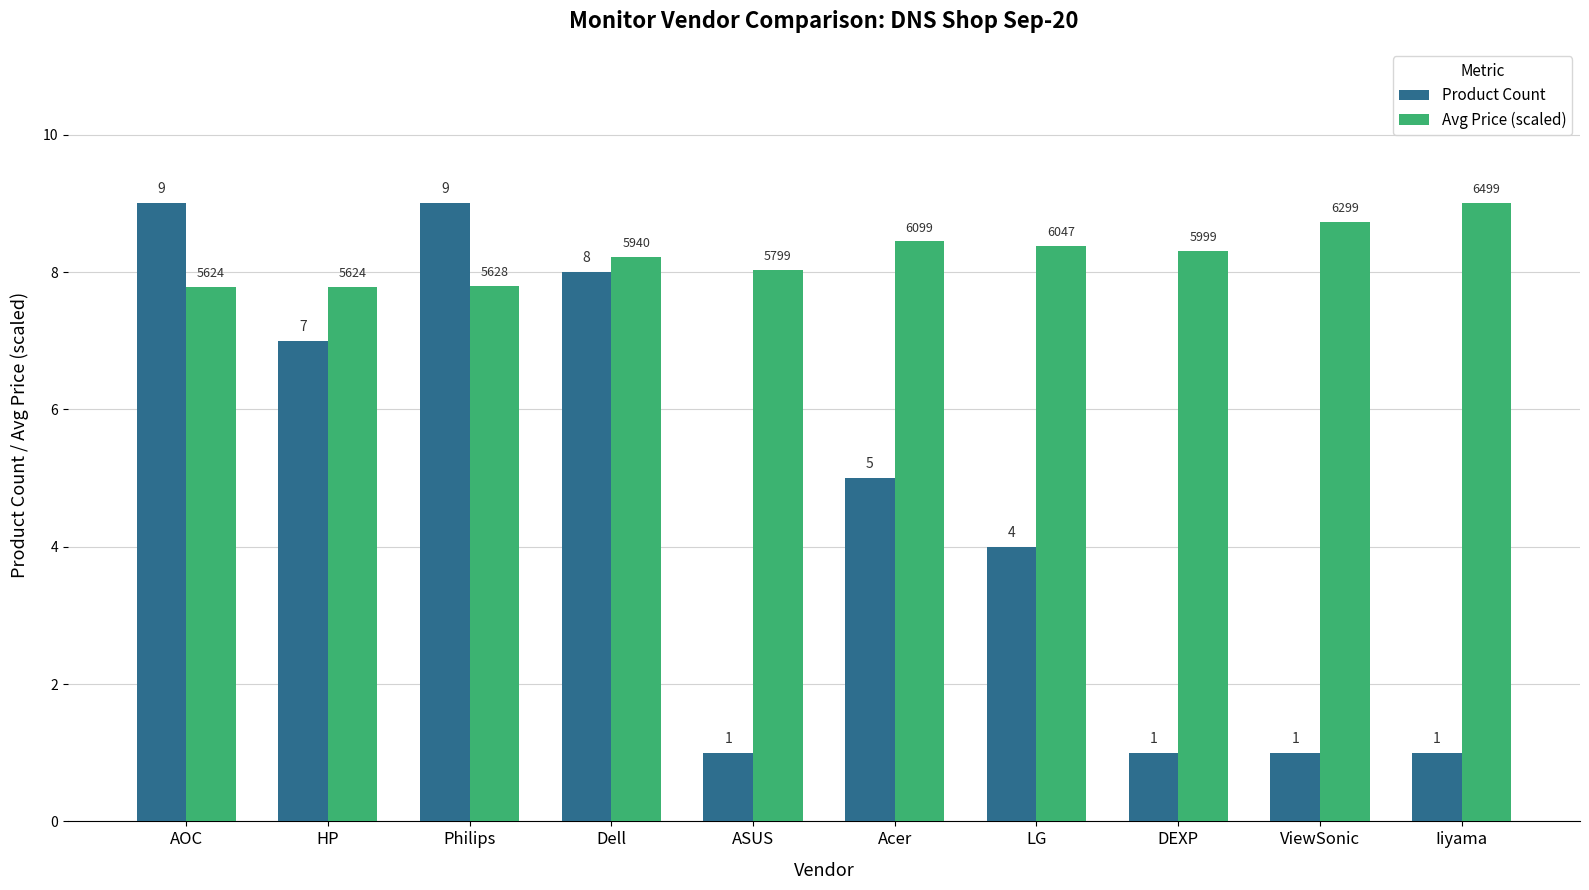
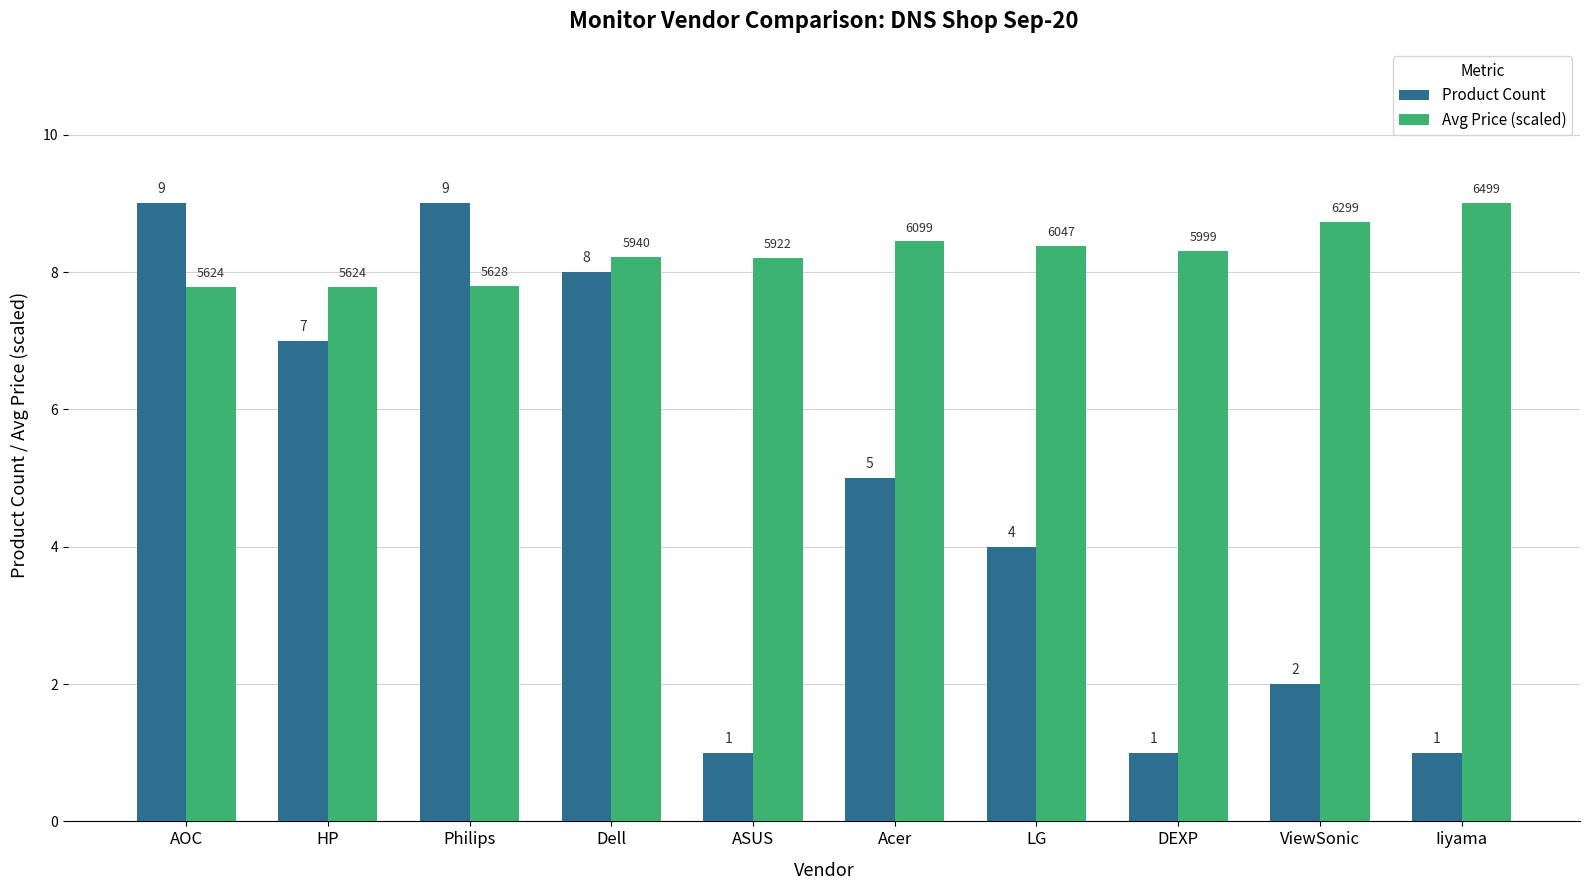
  {
    "Product Count": {
      "AOC": 9,
      "HP": 7,
      "Philips": 9,
      "Dell": 8,
      "ASUS": 1,
      "Acer": 5,
      "LG": 4,
      "DEXP": 1,
-     "ViewSonic": 1,
+     "ViewSonic": 2,
      "Iiyama": 1
    },
    "Avg Price (scaled)": {
-     "ASUS": 5799
+     "ASUS": 5922
    }
  }
